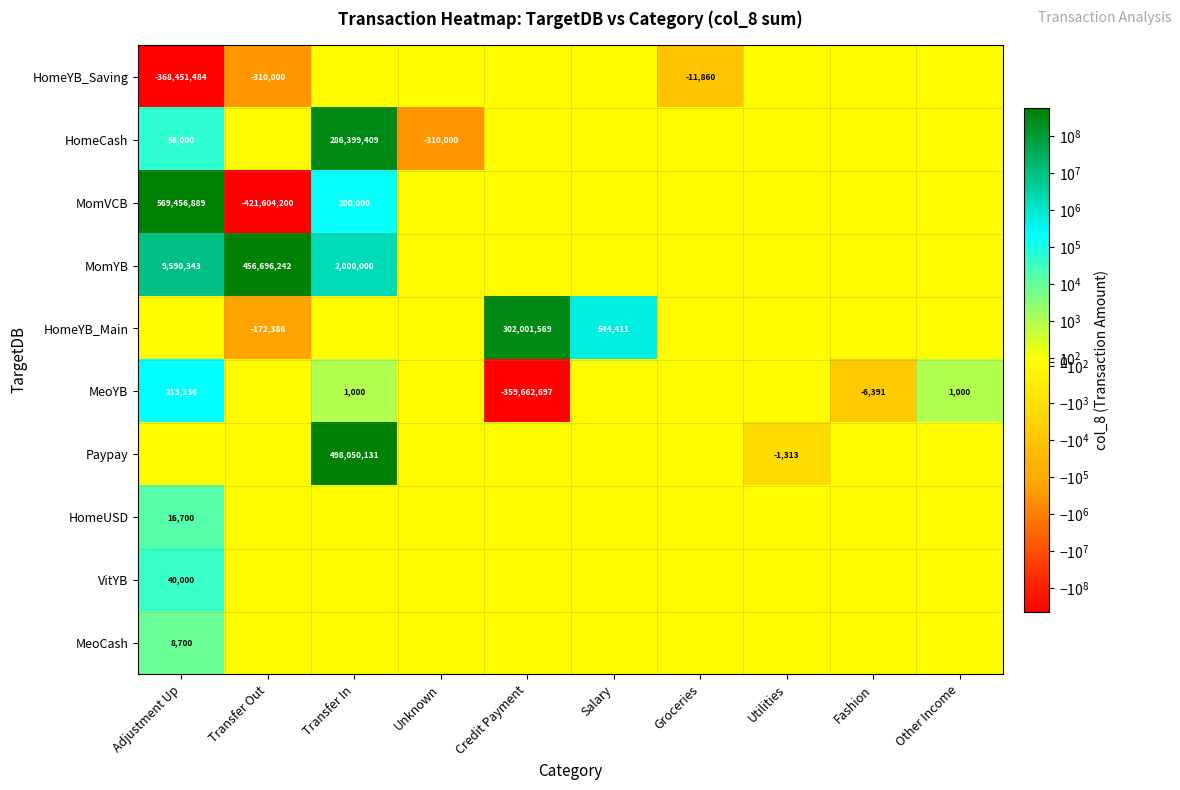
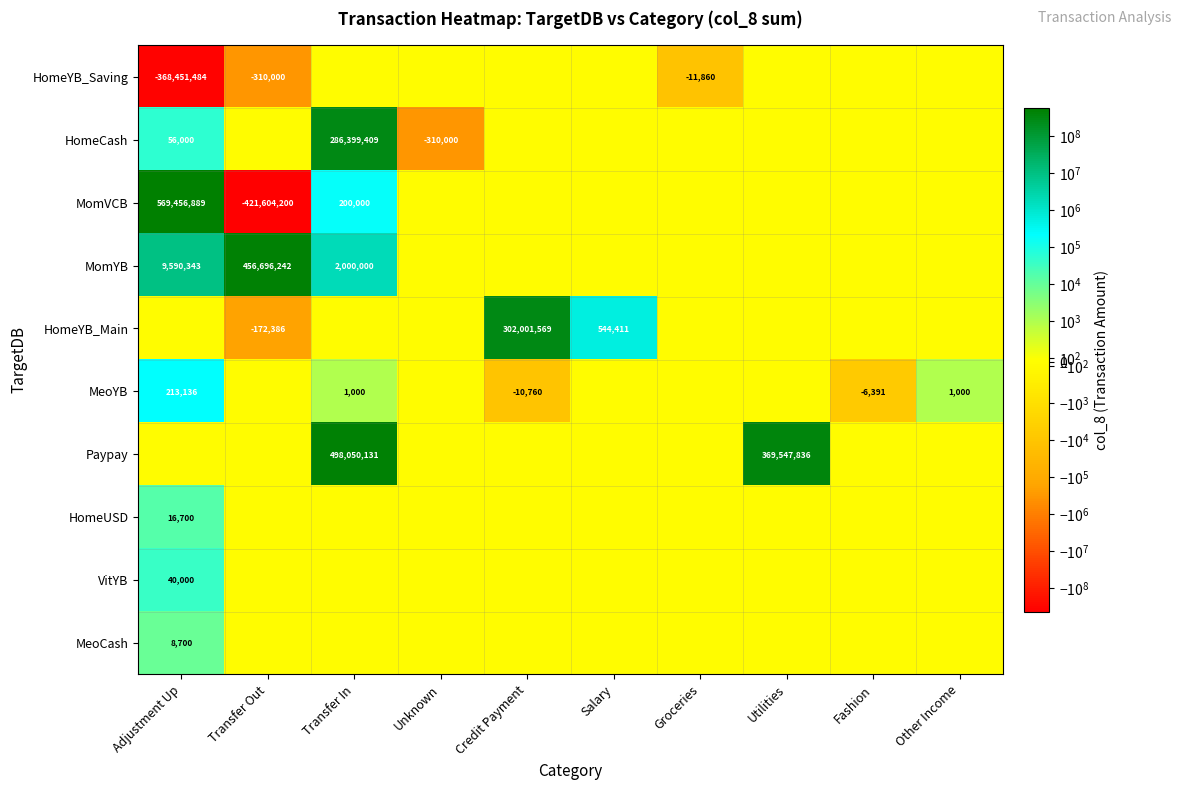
  {
    "HomeYB_Saving": {
      "Adjustment Up": "-368,451,484",
      "Transfer Out": "-310,000",
      "Groceries": "-11,860"
    },
    "HomeCash": {
      "Adjustment Up": "56,000",
      "Transfer In": "286,399,409",
      "Unknown": "-310,000"
    },
    "MomVCB": {
      "Adjustment Up": "569,456,889",
      "Transfer Out": "-421,604,200",
      "Transfer In": "200,000"
    },
    "MomYB": {
      "Adjustment Up": "9,590,343",
      "Transfer Out": "456,696,242",
      "Transfer In": "2,000,000"
    },
    "HomeYB_Main": {
      "Transfer Out": "-172,386",
      "Credit Payment": "302,001,569",
      "Salary": "544,411"
    },
    "MeoYB": {
      "Adjustment Up": "213,136",
      "Transfer In": "1,000",
-     "Credit Payment": "-359,662,697",
+     "Credit Payment": "-10,760",
      "Fashion": "-6,391",
      "Other Income": "1,000"
    },
    "Paypay": {
      "Transfer In": "498,050,131",
-     "Utilities": "-1,313"
+     "Utilities": "369,547,836"
    },
    "HomeUSD": {
      "Adjustment Up": "16,700"
    },
    "VitYB": {
      "Adjustment Up": "40,000"
    },
    "MeoCash": {
      "Adjustment Up": "8,700"
    }
  }
